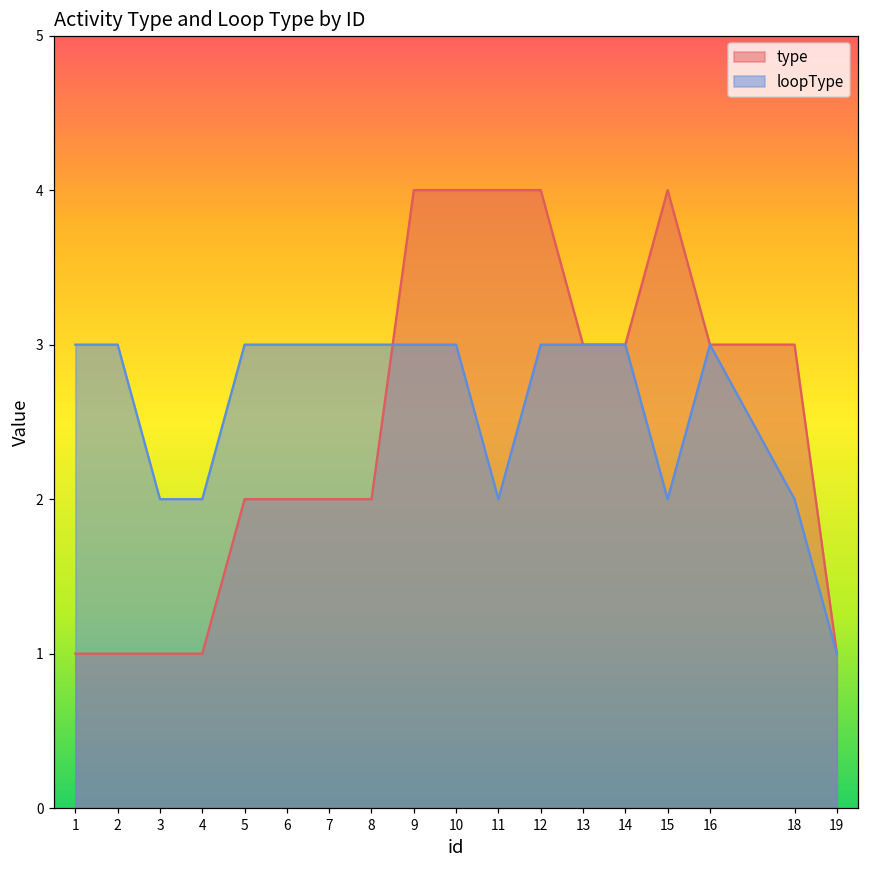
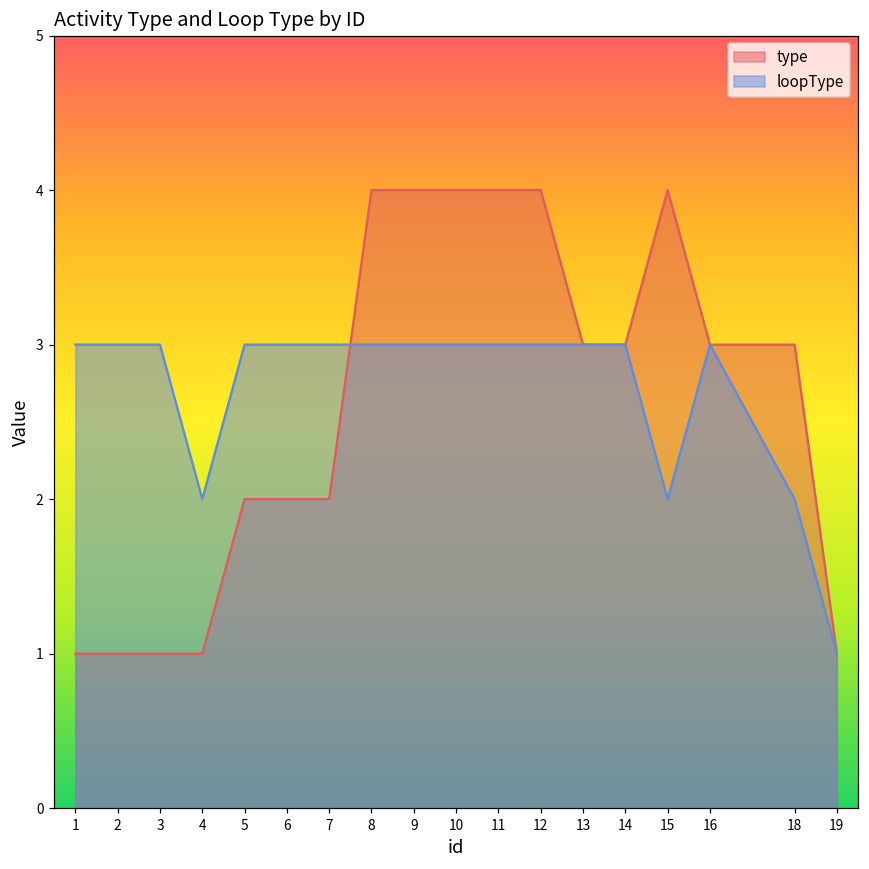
  {
    "type": {
      "1": 1,
      "2": 1,
      "3": 1,
      "4": 1,
      "5": 2,
      "6": 2,
      "7": 2,
-     "8": 2,
+     "8": 4,
      "9": 4,
      "10": 4,
      "11": 4,
      "12": 4,
      "15": 4,
      "18": 3
    },
    "loopType": {
      "1": 3,
      "2": 3,
-     "3": 2,
+     "3": 3,
      "4": 2,
      "5": 3,
      "6": 3,
      "7": 3,
      "8": 3,
      "9": 3,
      "10": 3,
-     "11": 2,
+     "11": 3,
      "12": 3,
      "15": 2,
      "18": 2
    }
  }
